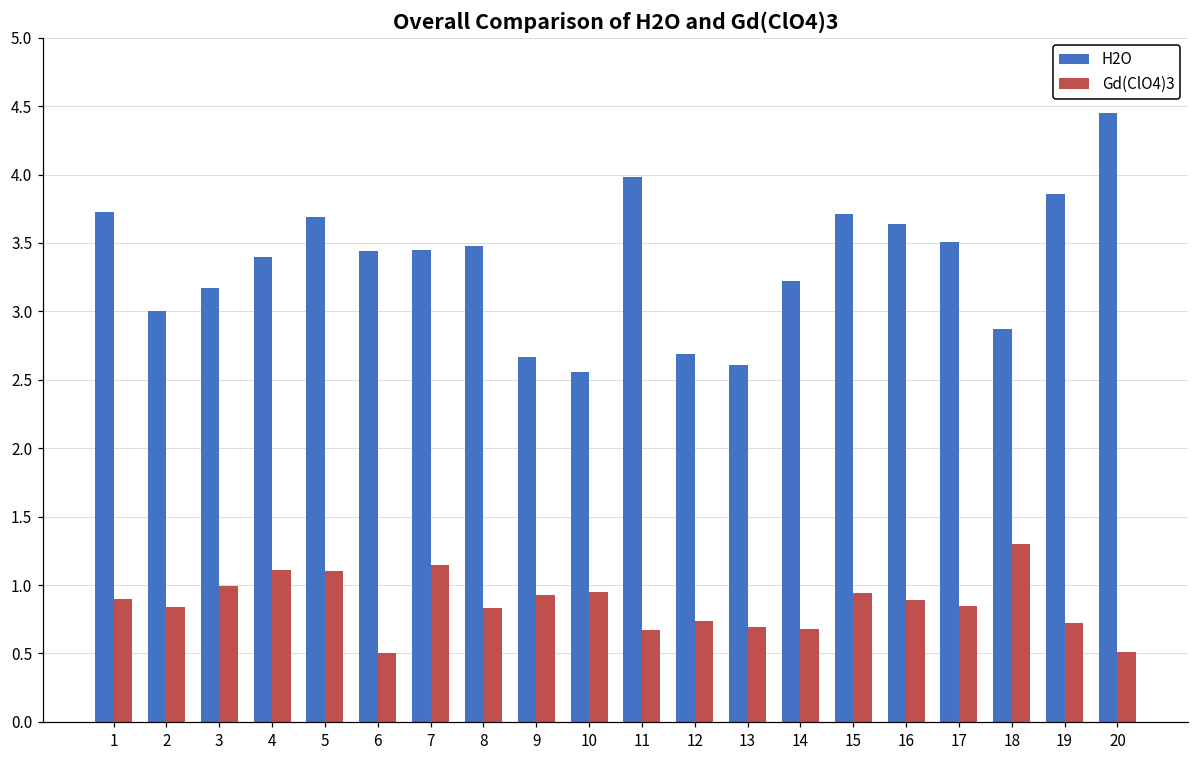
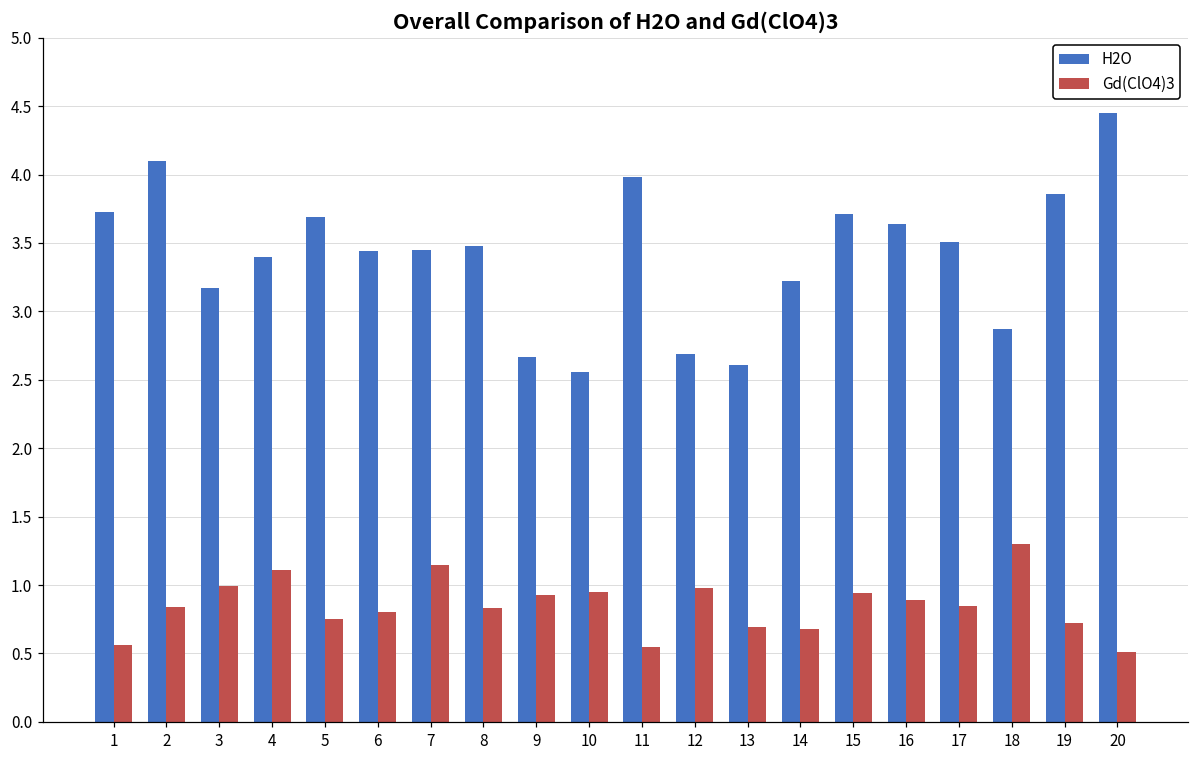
  {
    "H2O": {
      "1": 3.73,
-     "2": 3.0,
+     "2": 4.1,
      "3": 3.17,
      "4": 3.4,
      "5": 3.7,
      "6": 3.44,
      "7": 3.45,
      "8": 3.5,
      "9": 2.67,
      "10": 2.56,
      "11": 4.0,
      "12": 2.7,
      "13": 2.6,
      "14": 3.2,
      "15": 3.7,
      "16": 3.64,
      "17": 3.5,
      "18": 2.87,
      "19": 3.86,
      "20": 4.45
    },
    "Gd(ClO4)3": {
-     "1": 0.90,
+     "1": 0.56,
      "2": 0.84,
      "3": 0.99,
      "4": 1.11,
-     "5": 1.10,
-     "6": 0.5,
+     "5": 0.75,
+     "6": 0.8,
      "7": 1.15,
      "8": 0.83,
      "9": 0.93,
      "10": 0.95,
-     "11": 0.67,
-     "12": 0.74,
+     "11": 0.55,
+     "12": 0.98,
      "13": 0.69,
      "14": 0.68,
      "15": 0.94,
      "16": 0.89,
      "17": 0.85,
      "18": 1.30,
      "19": 0.72,
      "20": 0.51
    }
  }
